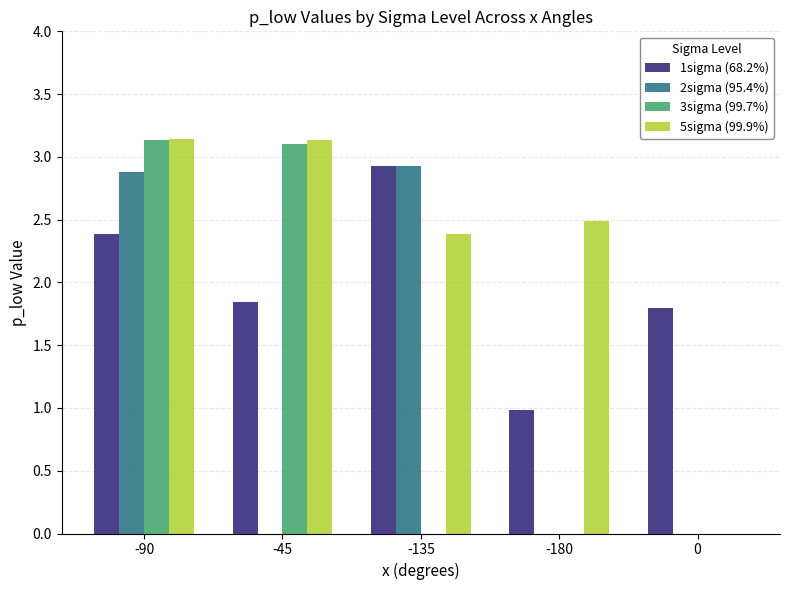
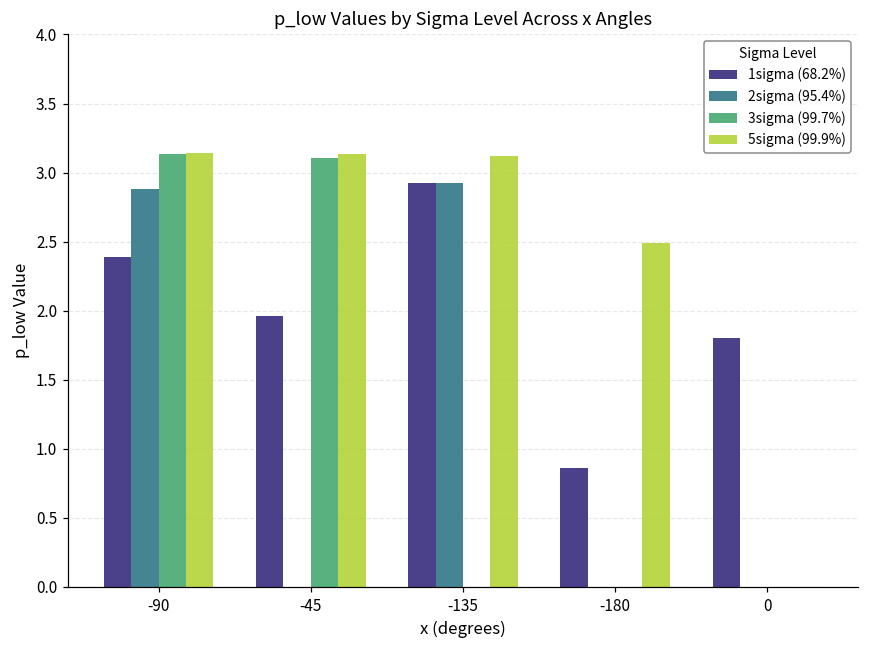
  {
    "1sigma (68.2%)": {
      "-90": 2.39,
-     "-45": 1.85,
+     "-45": 1.96,
      "-135": 2.93,
-     "-180": 0.98,
+     "-180": 0.86,
      "0": 1.80
    },
    "5sigma (99.9%)": {
      "-90": 3.14,
      "-45": 3.13,
-     "-135": 2.38,
+     "-135": 3.12,
      "-180": 2.49,
      "0": 0.00
    }
  }
